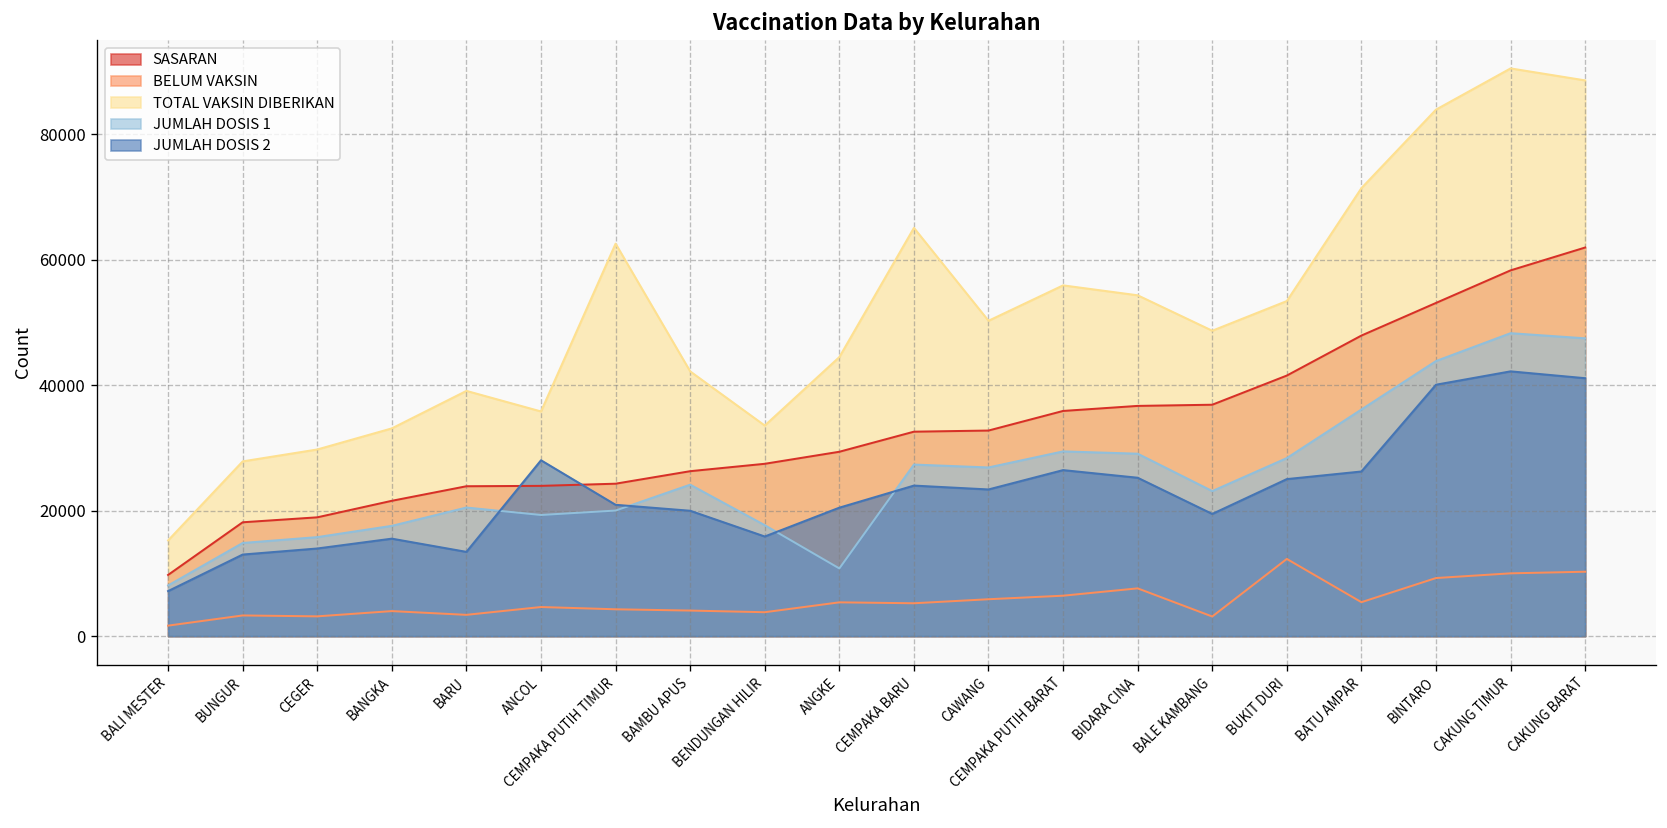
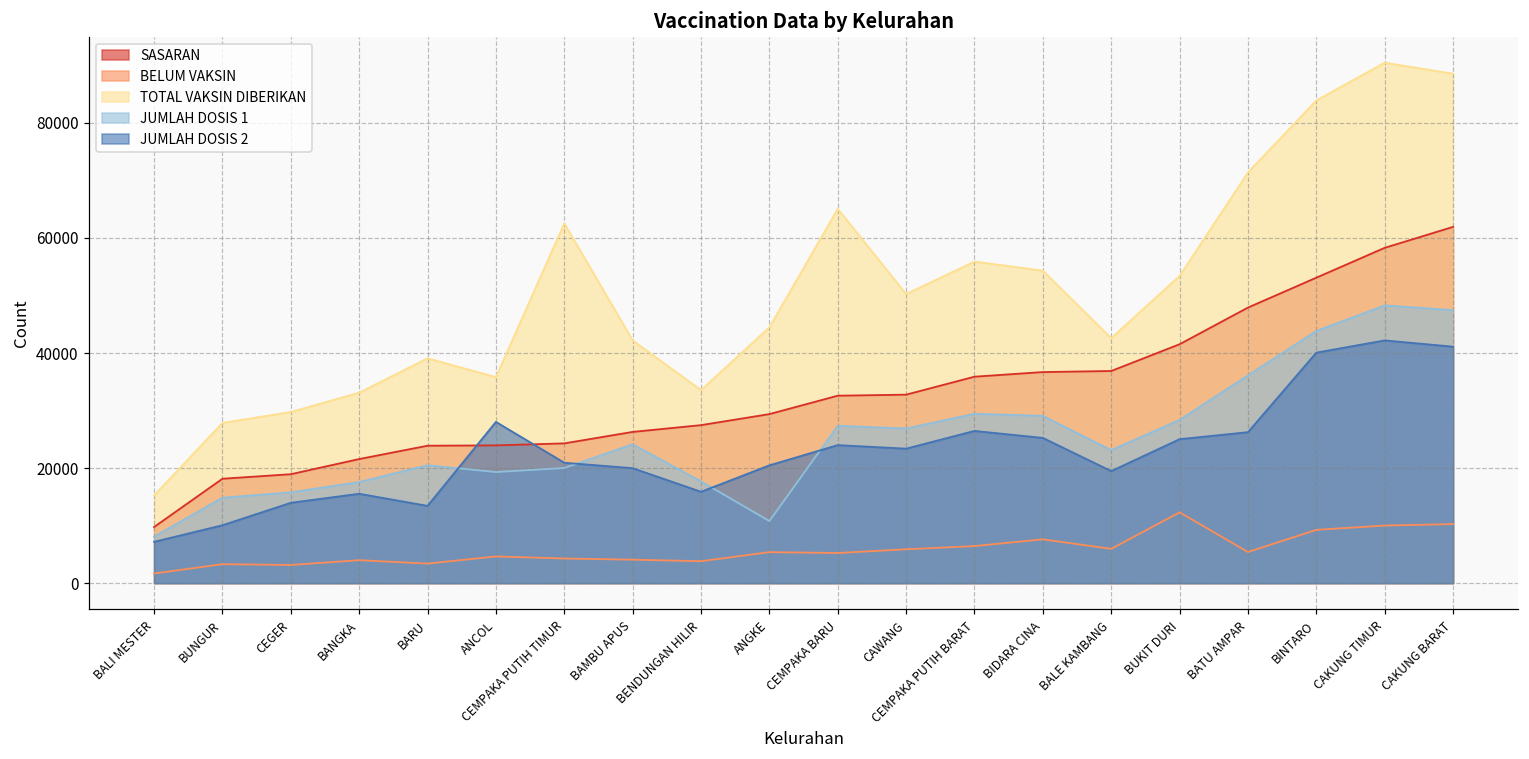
  {
    "SASARAN": {
      "BALI MESTER": 10000,
      "BUNGUR": 18000,
      "CEGER": 19000,
      "BANGKA": 22000,
      "BARU": 24000,
      "ANCOL": 24000,
      "CEMPAKA PUTIH TIMUR": 24000,
      "BAMBU APUS": 26000,
      "BENDUNGAN HILIR": 27000,
      "ANGKE": 29000,
      "CEMPAKA BARU": 33000,
      "CAWANG": 33000,
      "CEMPAKA PUTIH BARAT": 36000,
      "BIDARA CINA": 37000,
      "BALE KAMBANG": 37000,
      "BUKIT DURI": 42000,
      "BATU AMPAR": 48000,
      "BINTARO": 53000,
      "CAKUNG TIMUR": 58000,
      "CAKUNG BARAT": 62000
    },
    "BELUM VAKSIN": {
      "BALI MESTER": 2000,
      "BUNGUR": 3000,
      "CEGER": 3000,
      "BANGKA": 4000,
      "BARU": 3000,
      "ANCOL": 5000,
      "CEMPAKA PUTIH TIMUR": 4000,
      "BAMBU APUS": 4000,
      "BENDUNGAN HILIR": 4000,
      "ANGKE": 5000,
      "CEMPAKA BARU": 5000,
      "CAWANG": 6000,
      "CEMPAKA PUTIH BARAT": 6000,
      "BIDARA CINA": 8000,
-     "BALE KAMBANG": 3000,
+     "BALE KAMBANG": 6000,
      "BUKIT DURI": 12000,
      "BATU AMPAR": 5000,
      "BINTARO": 9000,
      "CAKUNG TIMUR": 10000,
      "CAKUNG BARAT": 10000
    },
    "TOTAL VAKSIN DIBERIKAN": {
      "BALI MESTER": 15000,
      "BUNGUR": 28000,
      "CEGER": 30000,
      "BANGKA": 33000,
      "BARU": 39000,
      "ANCOL": 36000,
      "CEMPAKA PUTIH TIMUR": 63000,
      "BAMBU APUS": 42000,
      "BENDUNGAN HILIR": 34000,
      "ANGKE": 44000,
      "CEMPAKA BARU": 65000,
      "CAWANG": 50000,
      "CEMPAKA PUTIH BARAT": 56000,
      "BIDARA CINA": 54000,
-     "BALE KAMBANG": 49000,
+     "BALE KAMBANG": 43000,
      "BUKIT DURI": 53000,
      "BATU AMPAR": 71000,
      "BINTARO": 84000,
      "CAKUNG TIMUR": 90000,
      "CAKUNG BARAT": 89000
    },
    "JUMLAH DOSIS 1": {
      "BALI MESTER": 8000,
      "BUNGUR": 15000,
      "CEGER": 16000,
      "BANGKA": 18000,
      "BARU": 20000,
      "ANCOL": 19000,
      "CEMPAKA PUTIH TIMUR": 20000,
      "BAMBU APUS": 24000,
      "BENDUNGAN HILIR": 18000,
      "ANGKE": 11000,
      "CEMPAKA BARU": 27000,
      "CAWANG": 27000,
      "CEMPAKA PUTIH BARAT": 29000,
      "BIDARA CINA": 29000,
      "BALE KAMBANG": 23000,
      "BUKIT DURI": 28000,
      "BATU AMPAR": 36000,
      "BINTARO": 44000,
      "CAKUNG TIMUR": 48000,
      "CAKUNG BARAT": 47000
    },
    "JUMLAH DOSIS 2": {
      "BALI MESTER": 7000,
-     "BUNGUR": 13000,
+     "BUNGUR": 10000,
      "CEGER": 14000,
      "BANGKA": 16000,
      "BARU": 13000,
      "ANCOL": 28000,
      "CEMPAKA PUTIH TIMUR": 21000,
      "BAMBU APUS": 20000,
      "BENDUNGAN HILIR": 16000,
      "ANGKE": 20000,
      "CEMPAKA BARU": 24000,
      "CAWANG": 23000,
      "CEMPAKA PUTIH BARAT": 26000,
      "BIDARA CINA": 25000,
      "BALE KAMBANG": 19000,
      "BUKIT DURI": 25000,
      "BATU AMPAR": 26000,
      "BINTARO": 40000,
      "CAKUNG TIMUR": 42000,
      "CAKUNG BARAT": 41000
    }
  }
